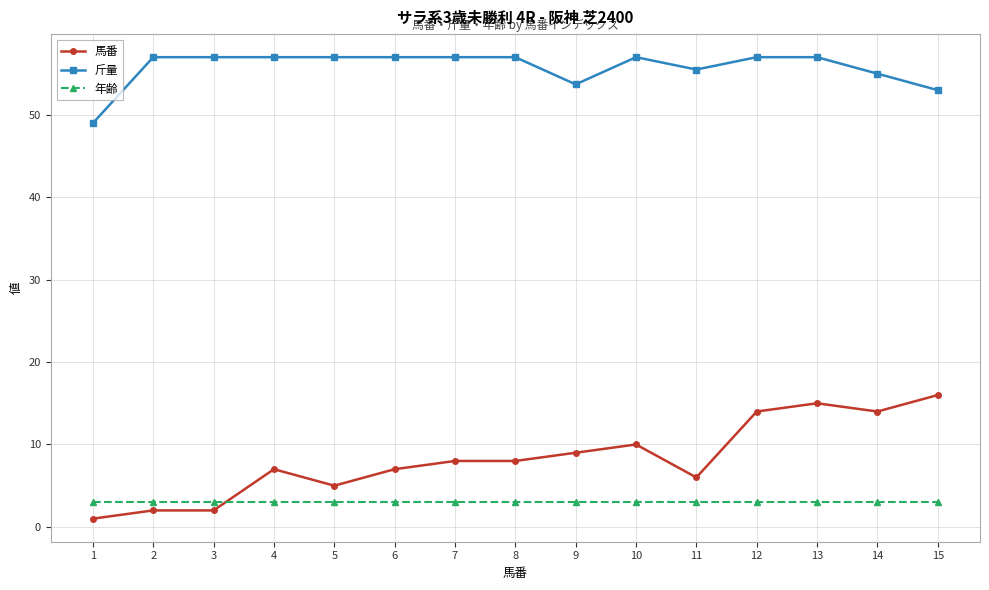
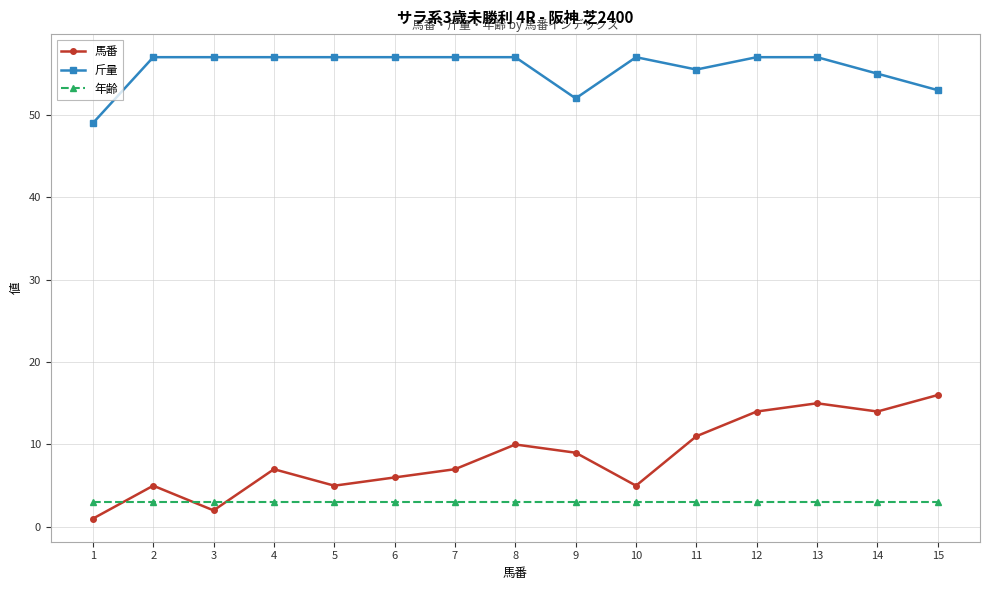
  {
    "馬番": {
      "1": 1,
-     "2": 2,
+     "2": 5,
      "3": 2,
      "4": 7,
      "5": 5,
-     "6": 7,
-     "7": 8,
-     "8": 8,
+     "6": 6,
+     "7": 7,
+     "8": 10,
      "9": 9,
-     "10": 10,
-     "11": 6,
+     "10": 5,
+     "11": 11,
      "12": 14,
      "13": 15,
      "14": 14,
      "15": 16
    },
    "斤量": {
      "1": 49,
      "2": 57,
      "3": 57,
      "4": 57,
      "5": 57,
      "6": 57,
      "7": 57,
      "8": 57,
-     "9": 54,
+     "9": 52,
      "10": 57,
      "11": 56,
      "12": 57,
      "13": 57,
      "14": 55,
      "15": 53
    },
    "年齢": {
      "1": 3,
      "2": 3,
      "3": 3,
      "4": 3,
      "5": 3,
      "6": 3,
      "7": 3,
      "8": 3,
      "9": 3,
      "10": 3,
      "11": 3,
      "12": 3,
      "13": 3,
      "14": 3,
      "15": 3
    }
  }
